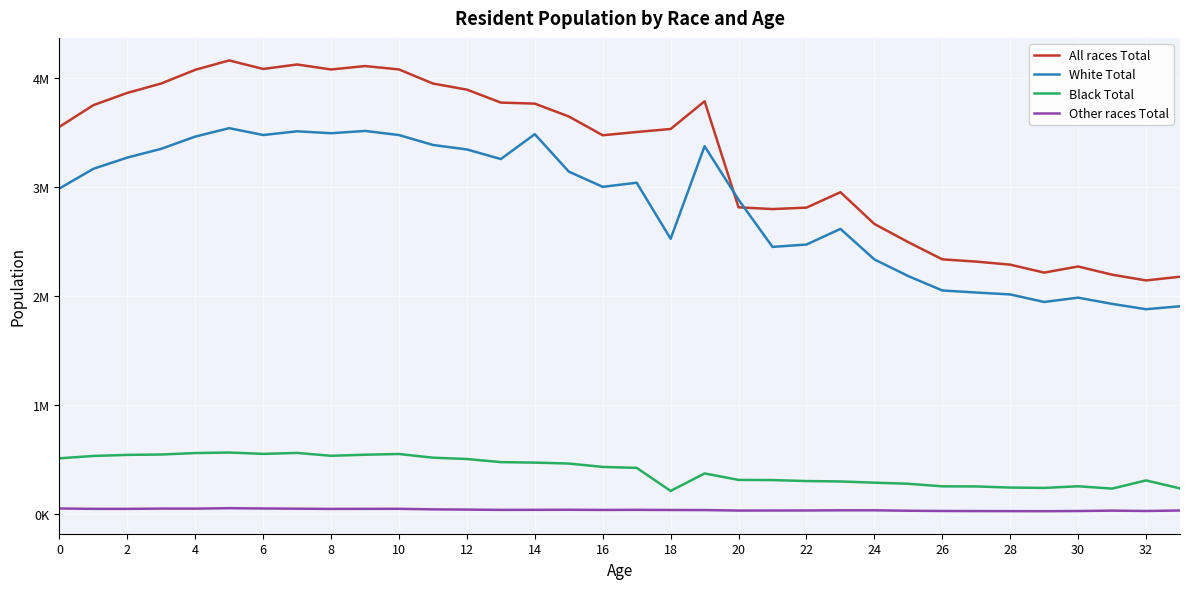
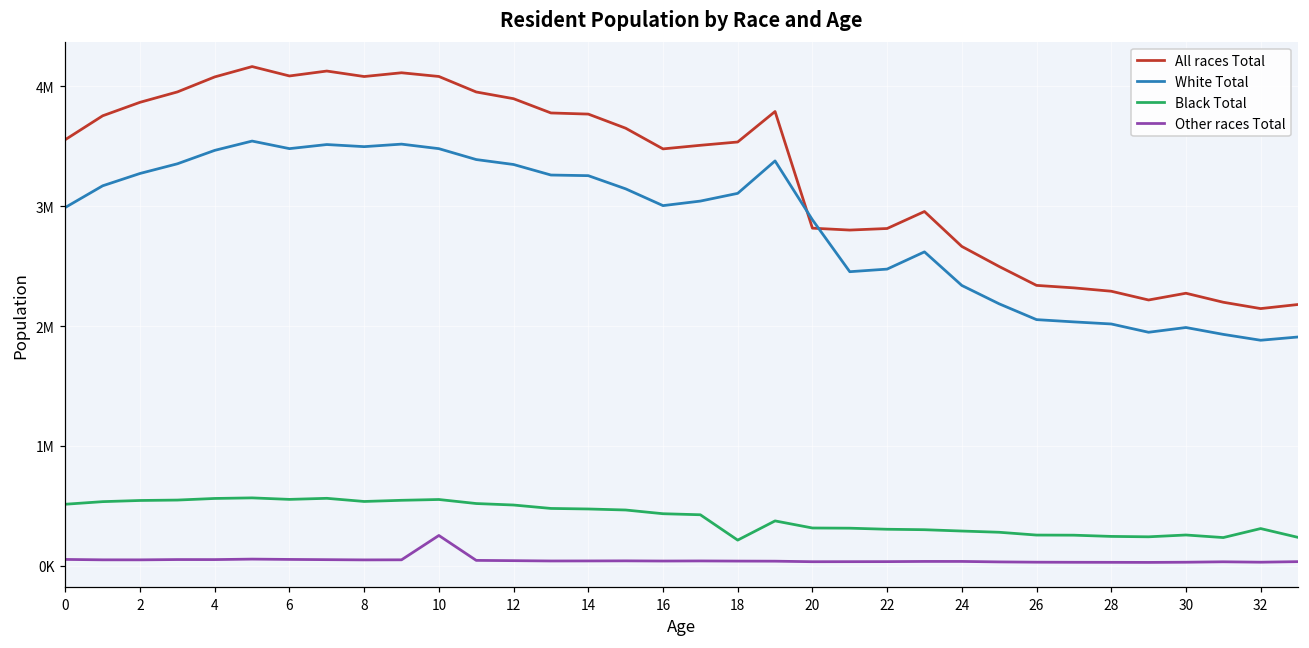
  {
    "All races Total": {
      "0": 3560000,
      "2": 3870000,
      "4": 4080000,
      "6": 4090000,
      "8": 4080000,
      "10": 4080000,
      "12": 3900000,
      "14": 3770000,
      "16": 3480000,
      "18": 3540000,
      "20": 2820000,
      "22": 2810000,
      "24": 2660000,
      "26": 2340000,
      "28": 2290000,
      "30": 2270000,
      "32": 2150000
    },
    "White Total": {
      "0": 2990000,
      "2": 3270000,
      "4": 3470000,
      "6": 3480000,
      "8": 3500000,
      "10": 3480000,
      "12": 3350000,
-     "14": 3490000,
+     "14": 3250000,
      "16": 3000000,
-     "18": 2530000,
+     "18": 3110000,
      "20": 2890000,
      "22": 2470000,
      "24": 2340000,
      "26": 2050000,
      "28": 2020000,
      "30": 1990000,
      "32": 1880000
    },
    "Black Total": {
      "0": 510000,
      "2": 540000,
      "4": 560000,
      "6": 550000,
      "8": 540000,
      "10": 550000,
      "12": 510000,
      "14": 470000,
      "16": 430000,
      "18": 210000,
      "20": 310000,
      "22": 300000,
      "24": 290000,
      "26": 260000,
      "28": 240000,
      "30": 260000,
      "32": 310000
    },
    "Other races Total": {
      "0": 50000,
      "2": 50000,
      "4": 50000,
      "6": 50000,
      "8": 50000,
-     "10": 50000,
+     "10": 250000,
      "12": 40000,
      "14": 40000,
      "16": 40000,
      "18": 40000,
      "20": 30000,
      "22": 30000,
      "24": 40000,
      "26": 30000,
      "28": 30000,
      "30": 30000,
      "32": 30000
    }
  }
